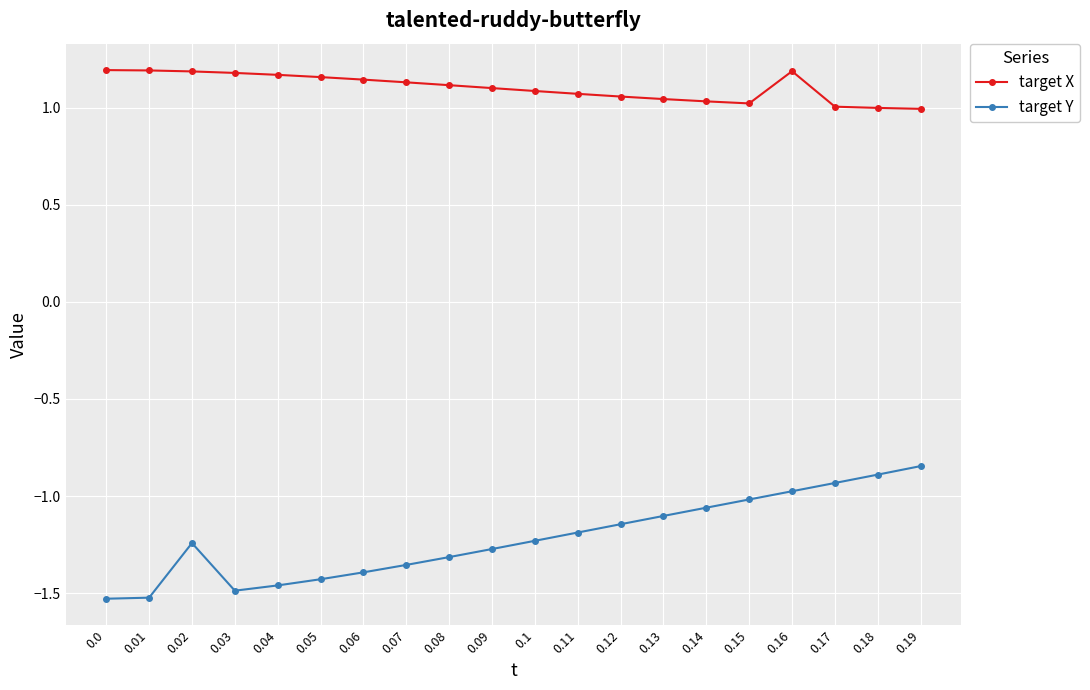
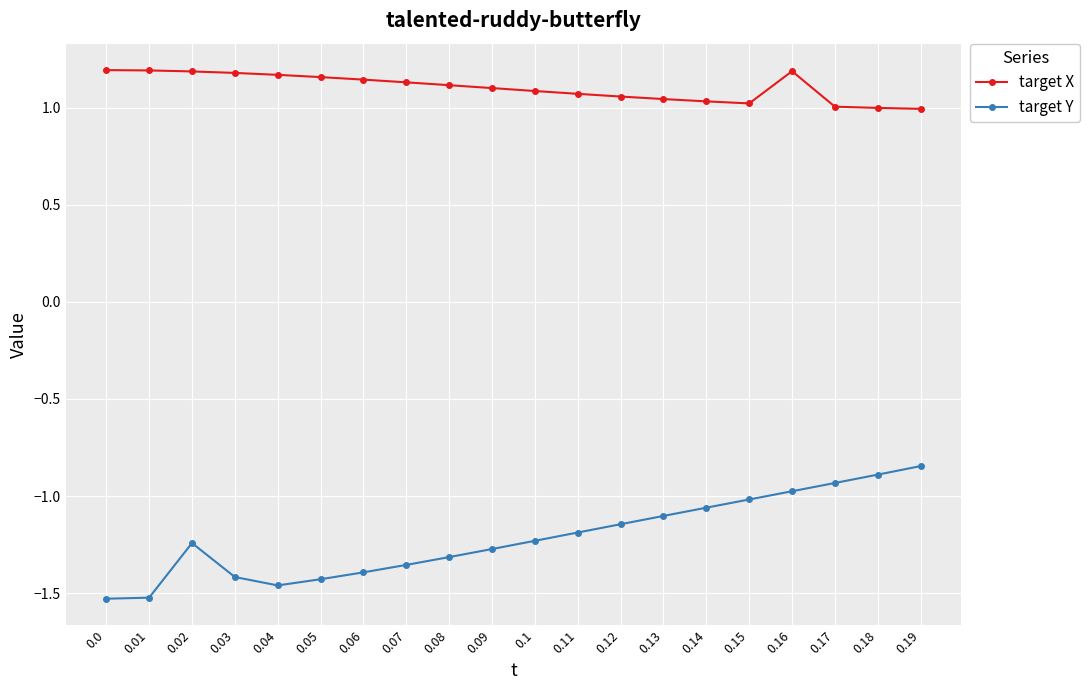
  {
    "target X": {
      "0.0": 1.19,
      "0.01": 1.19,
      "0.02": 1.19,
      "0.03": 1.18,
      "0.04": 1.17,
      "0.05": 1.16,
      "0.06": 1.14,
      "0.07": 1.13,
      "0.08": 1.12,
      "0.09": 1.10,
      "0.1": 1.09,
      "0.11": 1.07,
      "0.12": 1.06,
      "0.13": 1.04,
      "0.14": 1.03,
      "0.15": 1.02,
      "0.16": 1.19,
      "0.17": 1.01,
      "0.18": 1.00,
      "0.19": 0.99
    },
    "target Y": {
      "0.0": -1.53,
      "0.01": -1.52,
      "0.02": -1.24,
-     "0.03": -1.49,
+     "0.03": -1.42,
      "0.04": -1.46,
      "0.05": -1.43,
      "0.06": -1.39,
      "0.07": -1.35,
      "0.08": -1.31,
      "0.09": -1.27,
      "0.1": -1.23,
      "0.11": -1.19,
      "0.12": -1.15,
      "0.13": -1.10,
      "0.14": -1.06,
      "0.15": -1.02,
      "0.16": -0.98,
      "0.17": -0.93,
      "0.18": -0.89,
      "0.19": -0.85
    }
  }
